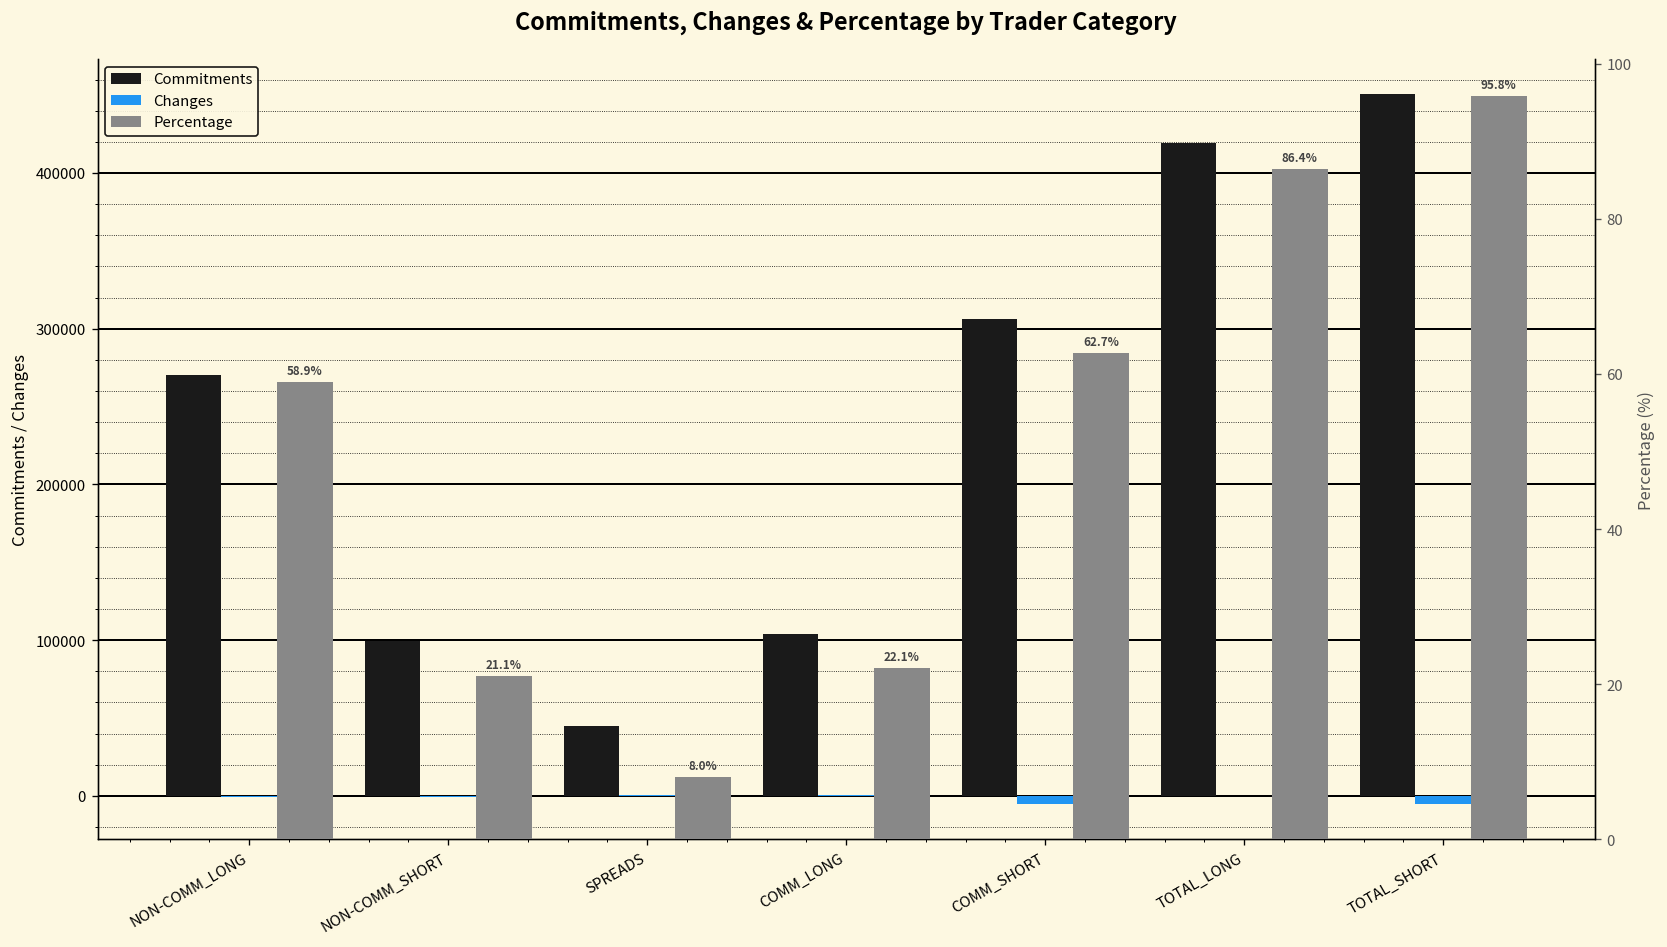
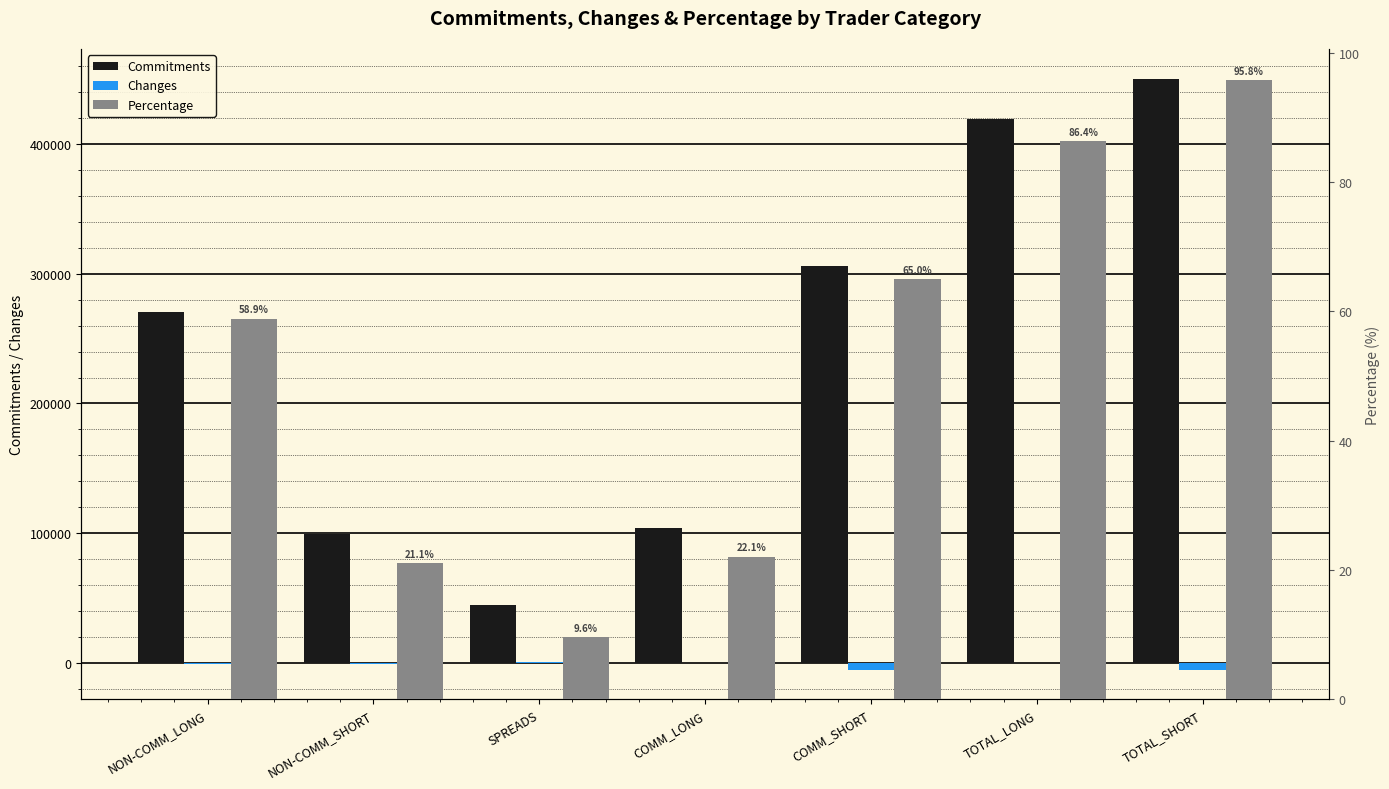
  {
    "Percentage": {
      "NON-COMM_LONG": "58.9%",
      "NON-COMM_SHORT": "21.1%",
-     "SPREADS": "8.0%",
+     "SPREADS": "9.6%",
      "COMM_LONG": "22.1%",
-     "COMM_SHORT": "62.7%",
+     "COMM_SHORT": "65.0%",
      "TOTAL_LONG": "86.4%",
      "TOTAL_SHORT": "95.8%"
    }
  }
